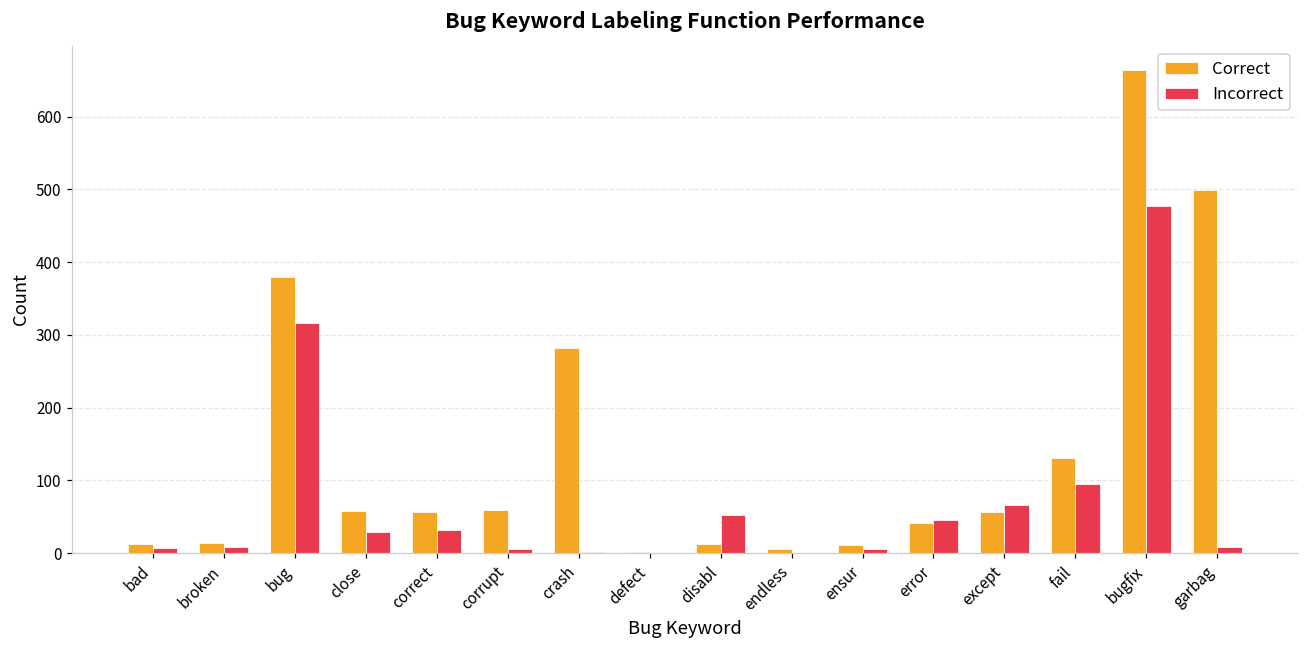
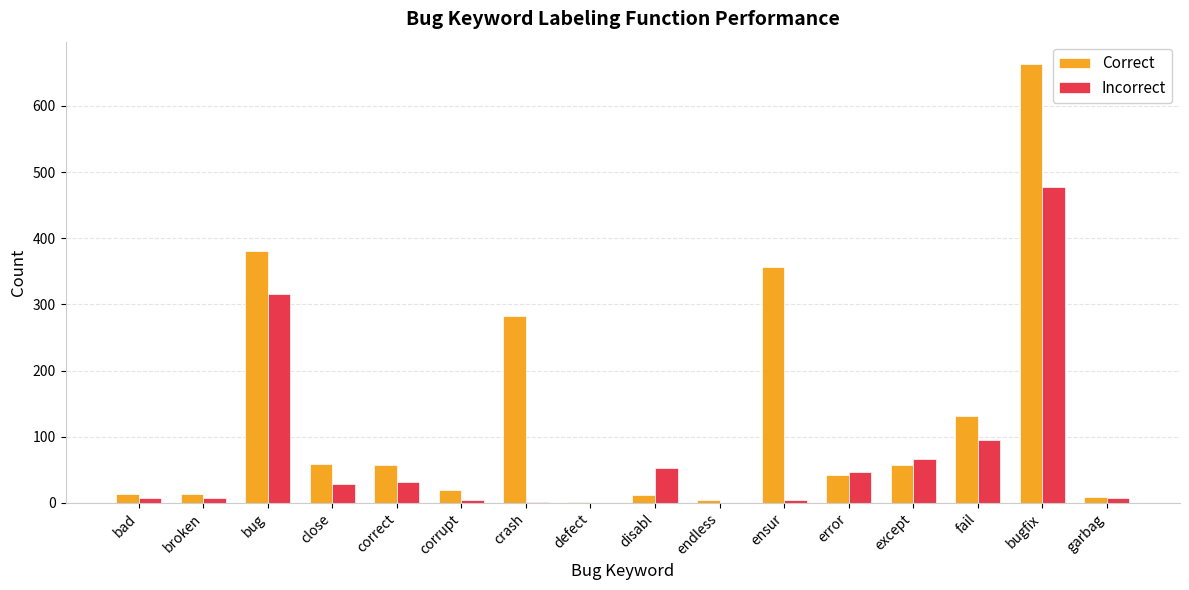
  {
    "Correct": {
      "bad": 10,
      "broken": 10,
      "bug": 380,
      "close": 60,
      "correct": 60,
-     "corrupt": 60,
+     "corrupt": 20,
      "crash": 280,
      "disabl": 10,
      "endless": 10,
-     "ensur": 10,
+     "ensur": 360,
      "error": 40,
      "except": 60,
      "fail": 130,
      "bugfix": 660,
-     "garbag": 500
+     "garbag": 10
    },
    "Incorrect": {
      "bad": 10,
      "broken": 10,
      "bug": 320,
      "close": 30,
      "correct": 30,
      "corrupt": 10,
      "defect": 0,
      "disabl": 50,
      "endless": 0,
      "ensur": 10,
      "error": 50,
      "except": 70,
      "fail": 100,
      "bugfix": 480,
      "garbag": 10
    }
  }
